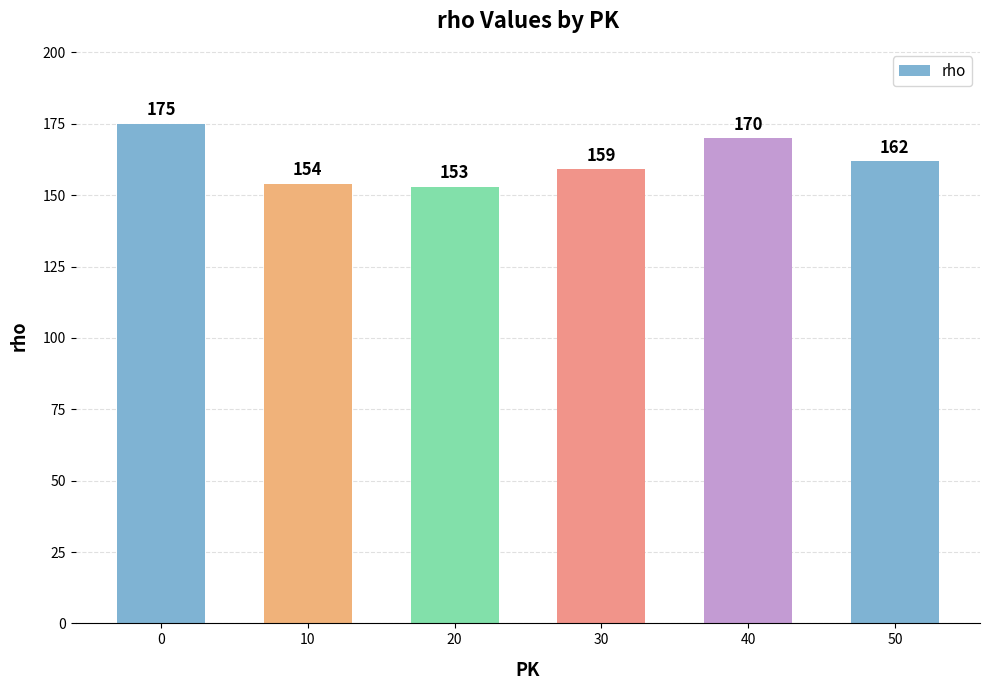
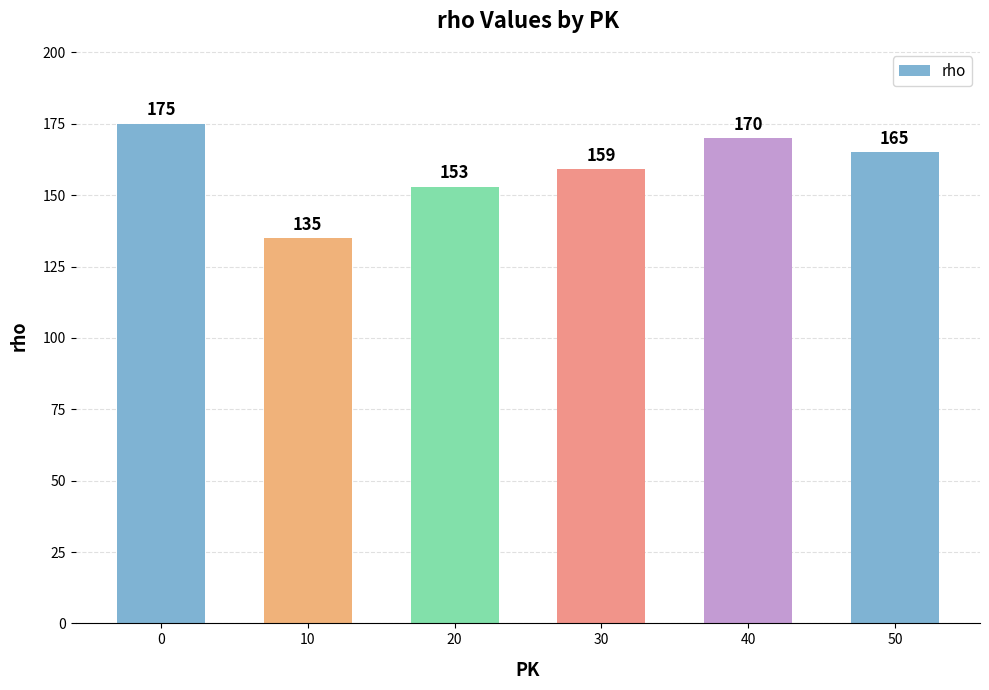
  {
    "0": 175,
-   "10": 154,
+   "10": 135,
    "20": 153,
    "30": 159,
    "40": 170,
-   "50": 162
+   "50": 165
  }
